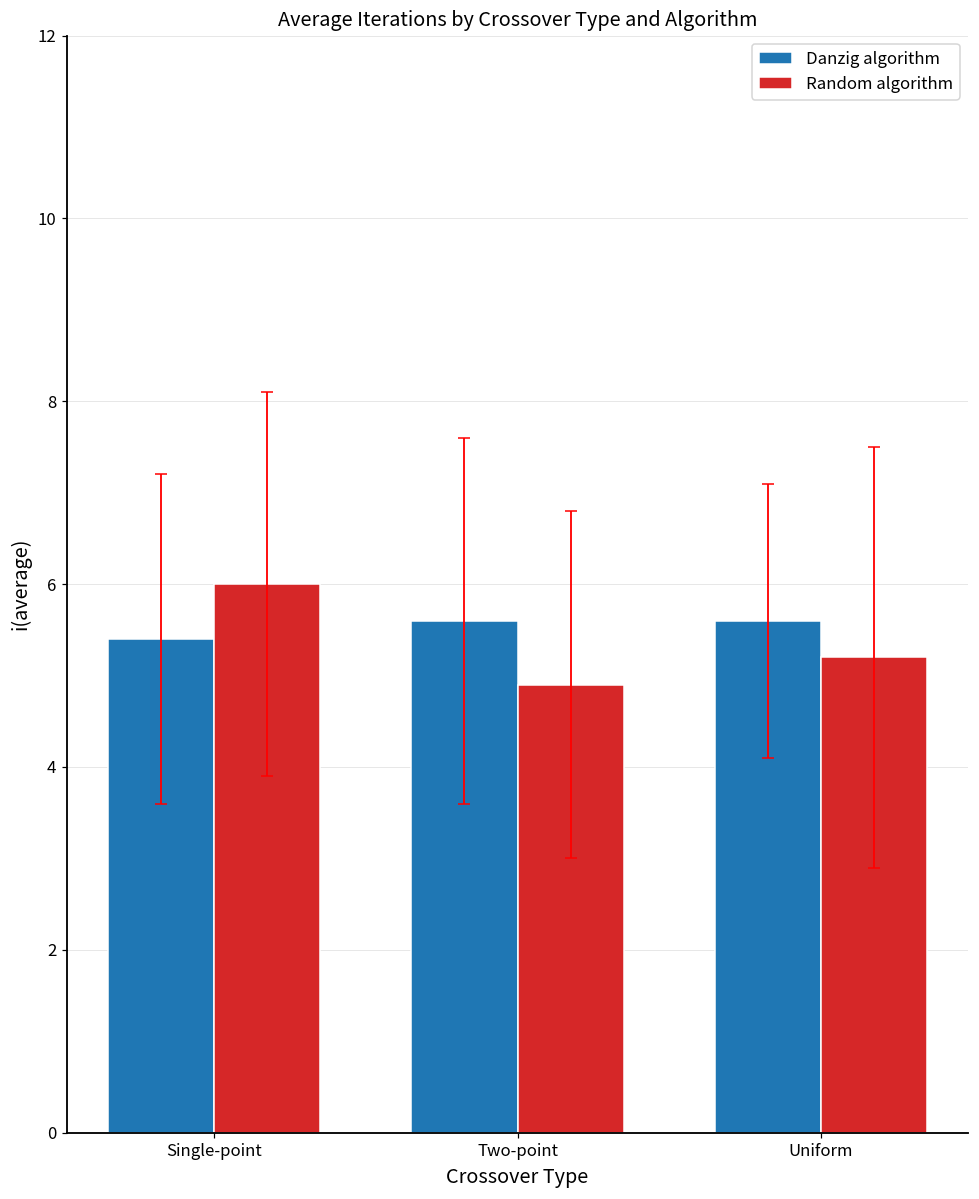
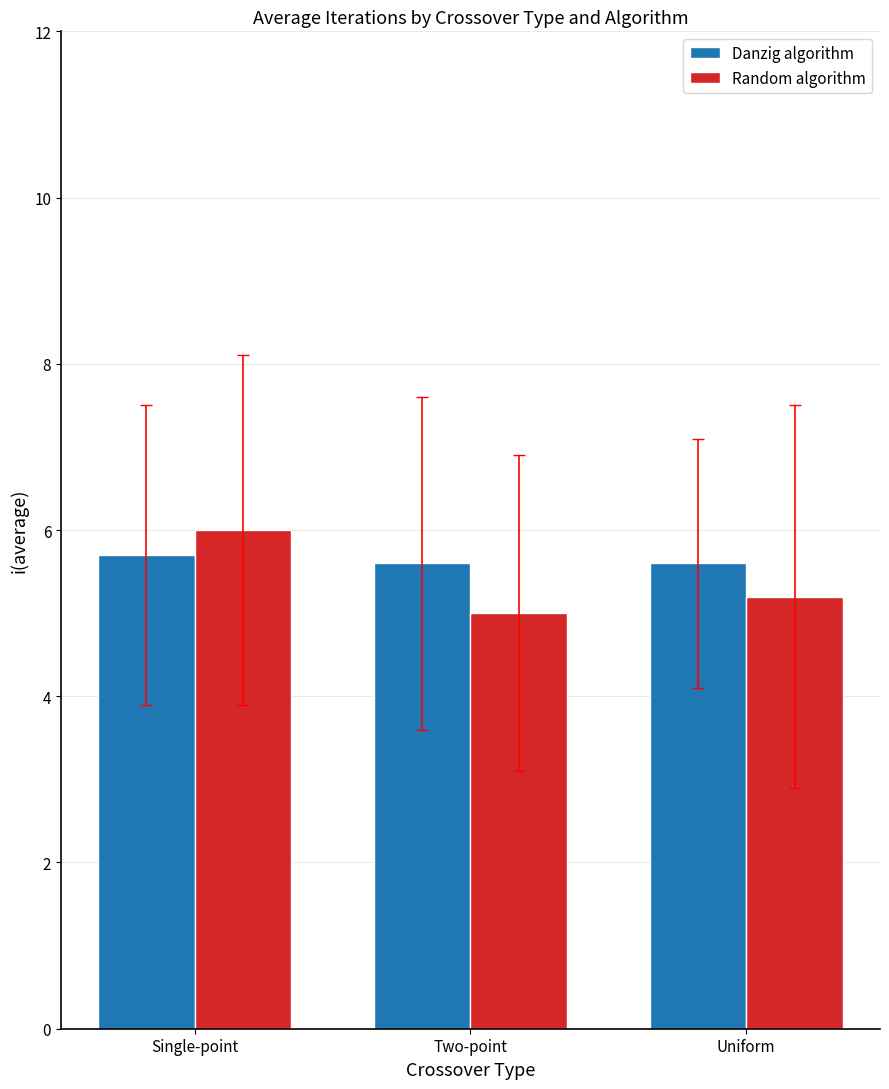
  {
    "Danzig algorithm": {
-     "Single-point": 5.4,
+     "Single-point": 5.7,
      "Two-point": 5.6,
      "Uniform": 5.6
    },
    "Random algorithm": {
      "Single-point": 6.0,
-     "Two-point": 4.9,
+     "Two-point": 5.0,
      "Uniform": 5.2
    }
  }
